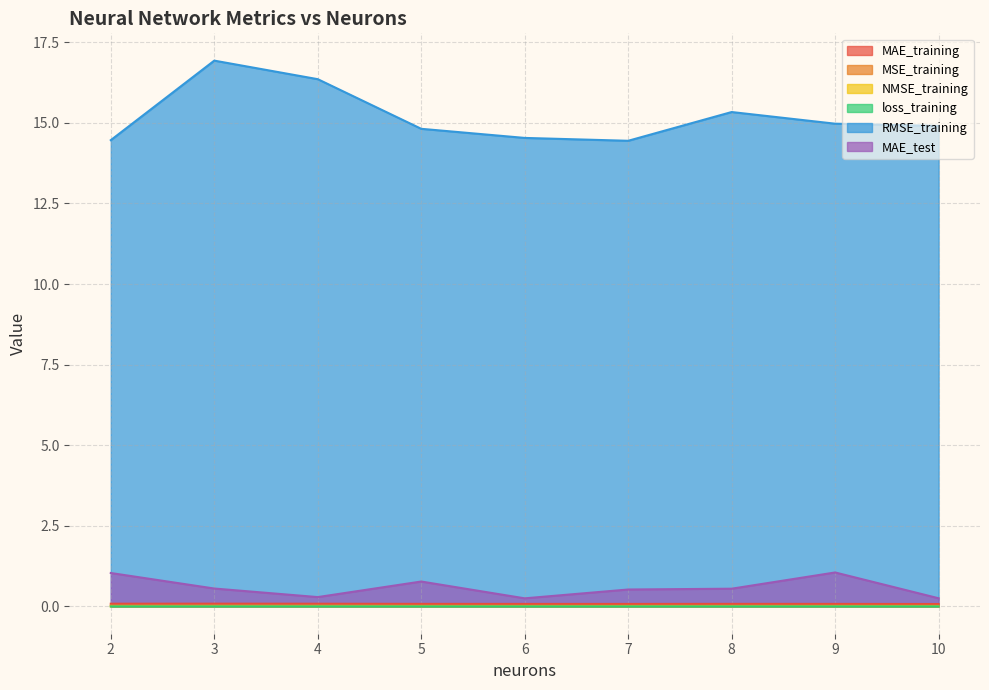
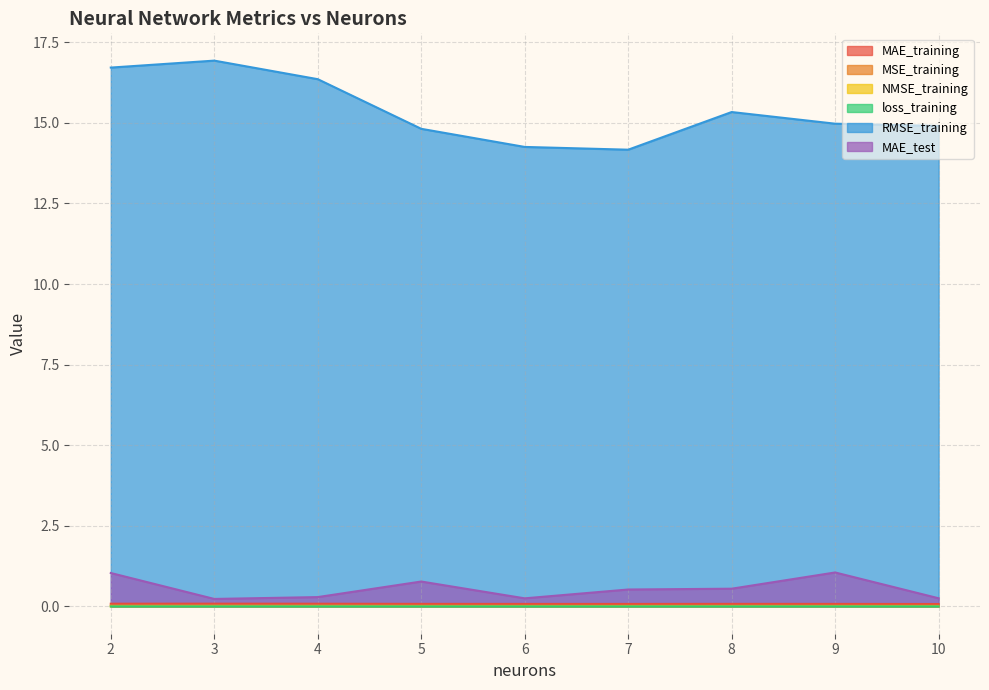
  {
    "loss_training": {
      "2": 0.0,
      "3": 0.0,
      "4": 0.0
    },
    "RMSE_training": {
-     "2": 14.5,
+     "2": 16.7,
      "3": 16.9,
      "4": 16.4,
      "5": 14.8,
-     "6": 14.5,
-     "7": 14.4,
+     "6": 14.3,
+     "7": 14.2,
      "8": 15.3,
      "9": 15.0
    },
    "MAE_test": {
      "2": 1.0,
-     "3": 0.6,
+     "3": 0.2,
      "4": 0.3,
      "5": 0.8,
      "6": 0.3,
      "7": 0.5,
      "8": 0.6,
      "9": 1.1,
      "10": 0.3
    }
  }
